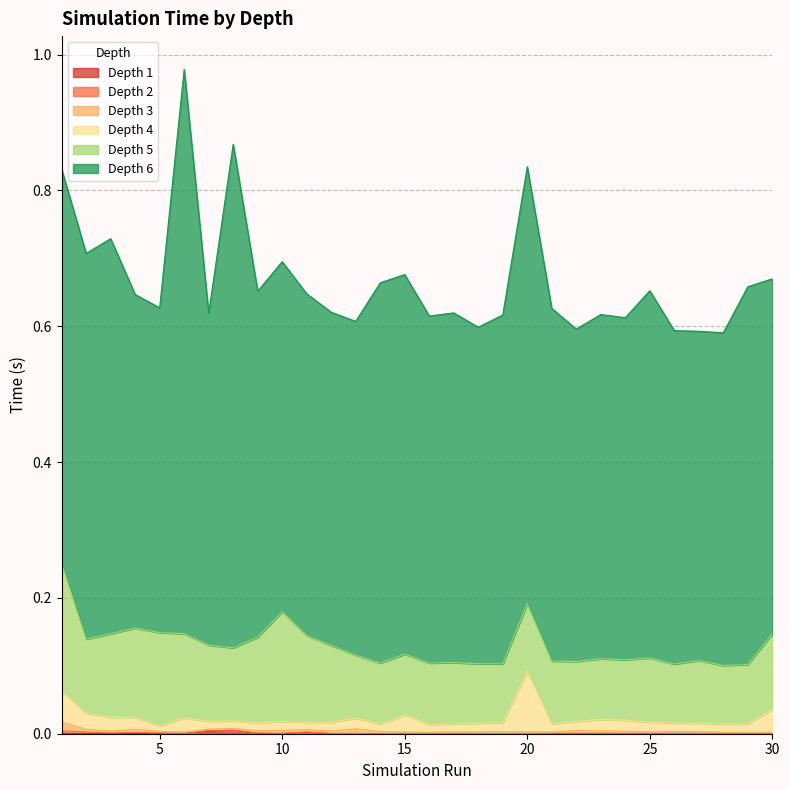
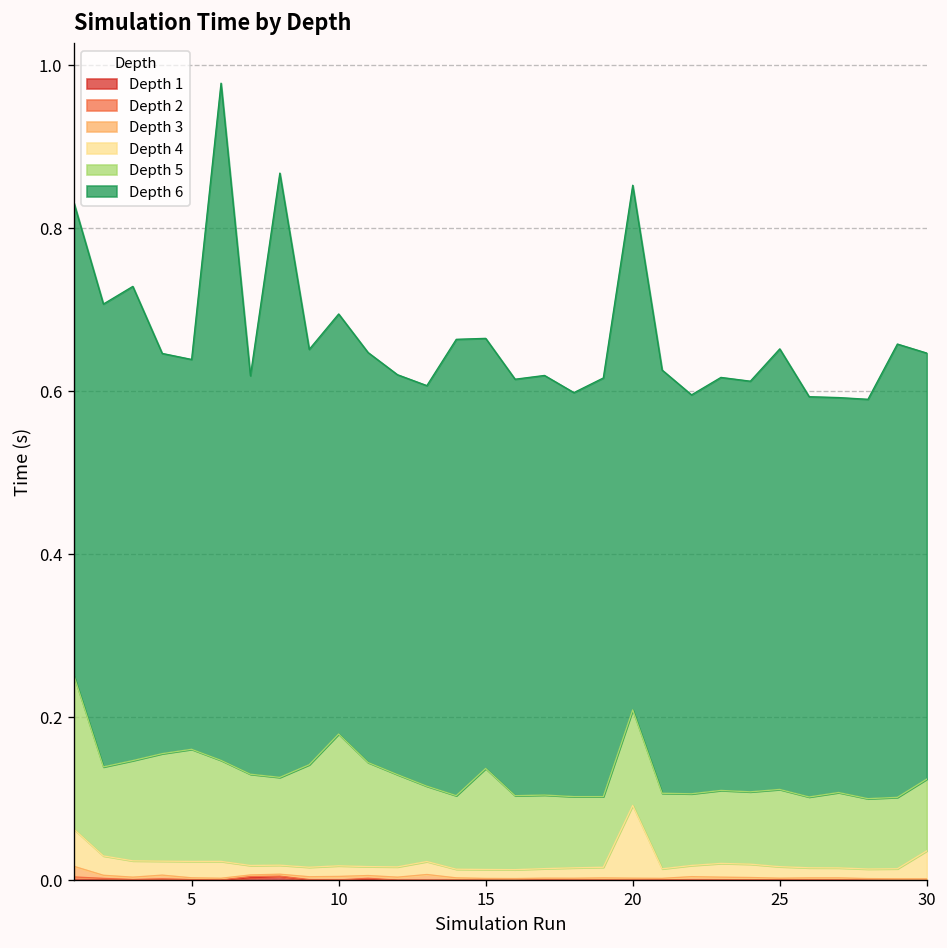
  {
    "Depth 3": {
      "10": 0.00
    },
    "Depth 4": {
-     "5": 0.01,
+     "5": 0.02,
      "10": 0.01,
-     "15": 0.03,
+     "15": 0.01,
      "20": 0.09,
      "25": 0.01,
      "30": 0.03
    },
    "Depth 5": {
      "5": 0.14,
      "10": 0.16,
-     "15": 0.09,
-     "20": 0.10,
+     "15": 0.12,
+     "20": 0.12,
      "25": 0.09,
-     "30": 0.11
+     "30": 0.09
    },
    "Depth 6": {
      "5": 0.48,
      "10": 0.52,
-     "15": 0.56,
+     "15": 0.53,
      "20": 0.64,
      "25": 0.54,
      "30": 0.52
    }
  }
